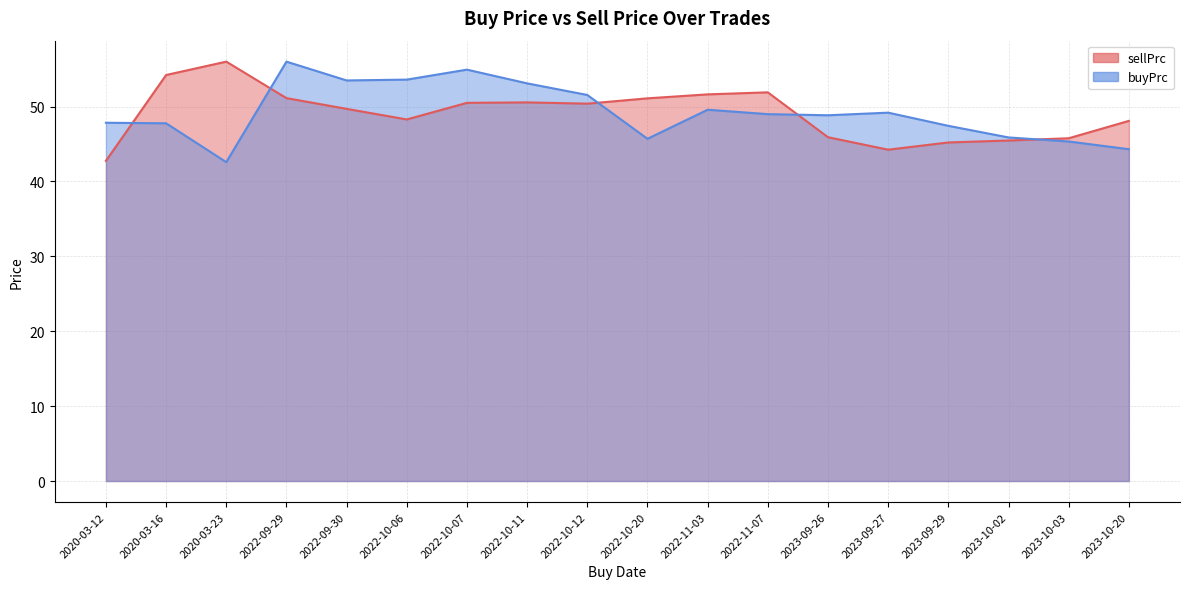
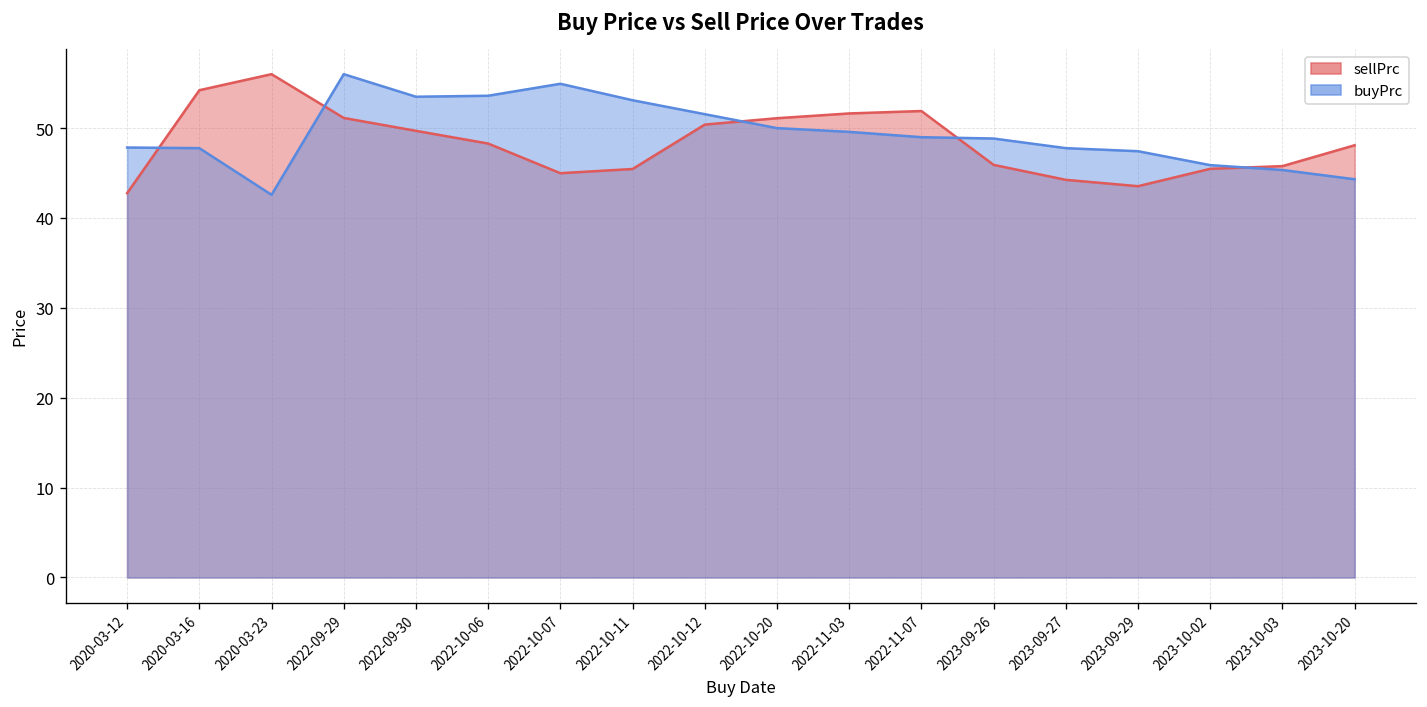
  {
    "sellPrc": {
      "2020-03-12": 43,
      "2020-03-16": 54,
      "2020-03-23": 56,
      "2022-09-29": 51,
      "2022-09-30": 50,
      "2022-10-06": 48,
-     "2022-10-07": 50,
-     "2022-10-11": 51,
+     "2022-10-07": 45,
+     "2022-10-11": 45,
      "2022-10-12": 50,
      "2022-10-20": 51,
      "2022-11-03": 52,
      "2022-11-07": 52,
      "2023-09-26": 46,
      "2023-09-27": 44,
-     "2023-09-29": 45,
+     "2023-09-29": 44,
      "2023-10-02": 45,
      "2023-10-03": 46,
      "2023-10-20": 48
    },
    "buyPrc": {
      "2020-03-12": 48,
      "2020-03-16": 48,
      "2020-03-23": 43,
      "2022-09-29": 56,
      "2022-09-30": 53,
      "2022-10-06": 54,
      "2022-10-07": 55,
      "2022-10-11": 53,
      "2022-10-12": 52,
-     "2022-10-20": 46,
+     "2022-10-20": 50,
      "2022-11-03": 50,
      "2022-11-07": 49,
      "2023-09-26": 49,
-     "2023-09-27": 49,
+     "2023-09-27": 48,
      "2023-09-29": 47,
      "2023-10-02": 46,
      "2023-10-03": 45,
      "2023-10-20": 44
    }
  }
